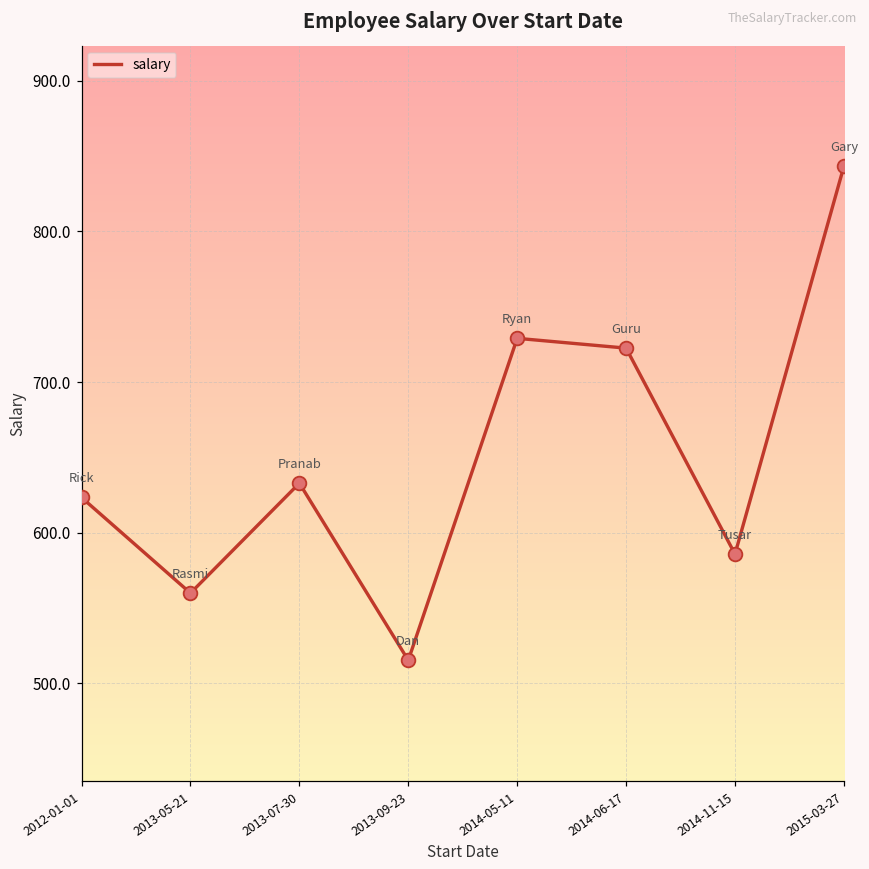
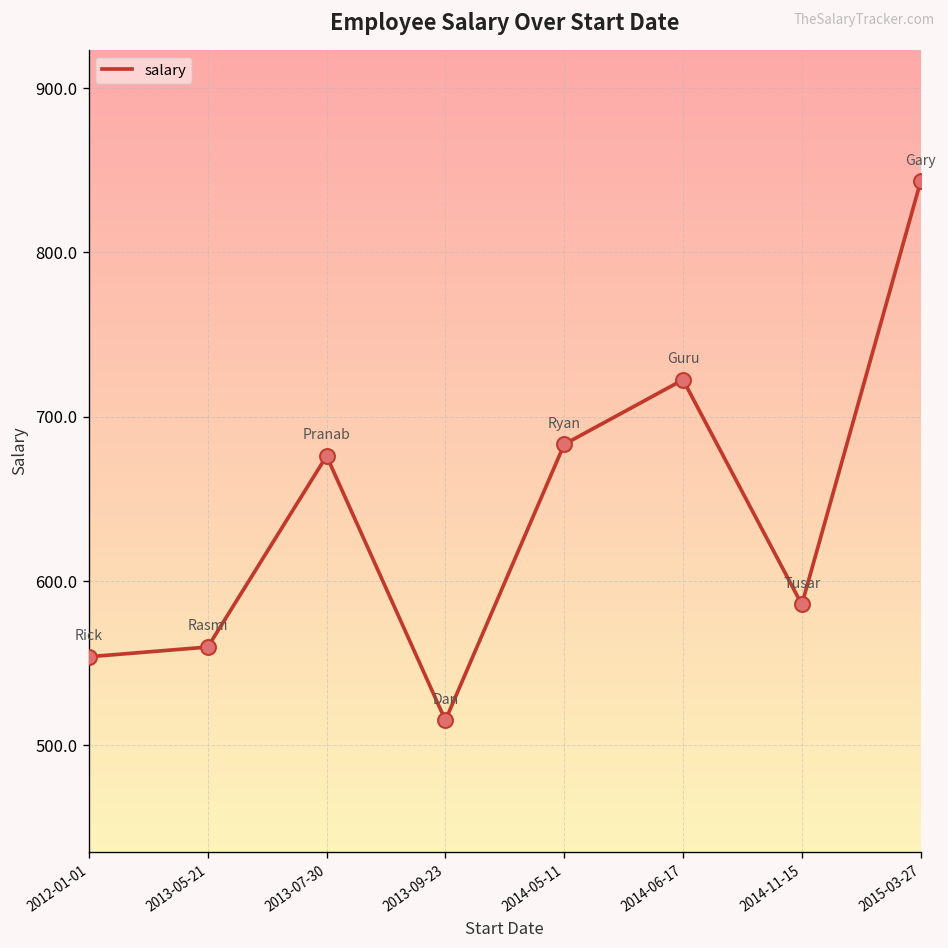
  {
-   "2012-01-01": 623,
+   "2012-01-01": 554,
    "2013-05-21": 560,
-   "2013-07-30": 633,
+   "2013-07-30": 676,
    "2013-09-23": 515,
-   "2014-05-11": 729,
+   "2014-05-11": 683,
    "2014-06-17": 723,
    "2014-11-15": 586,
    "2015-03-27": 843
  }
